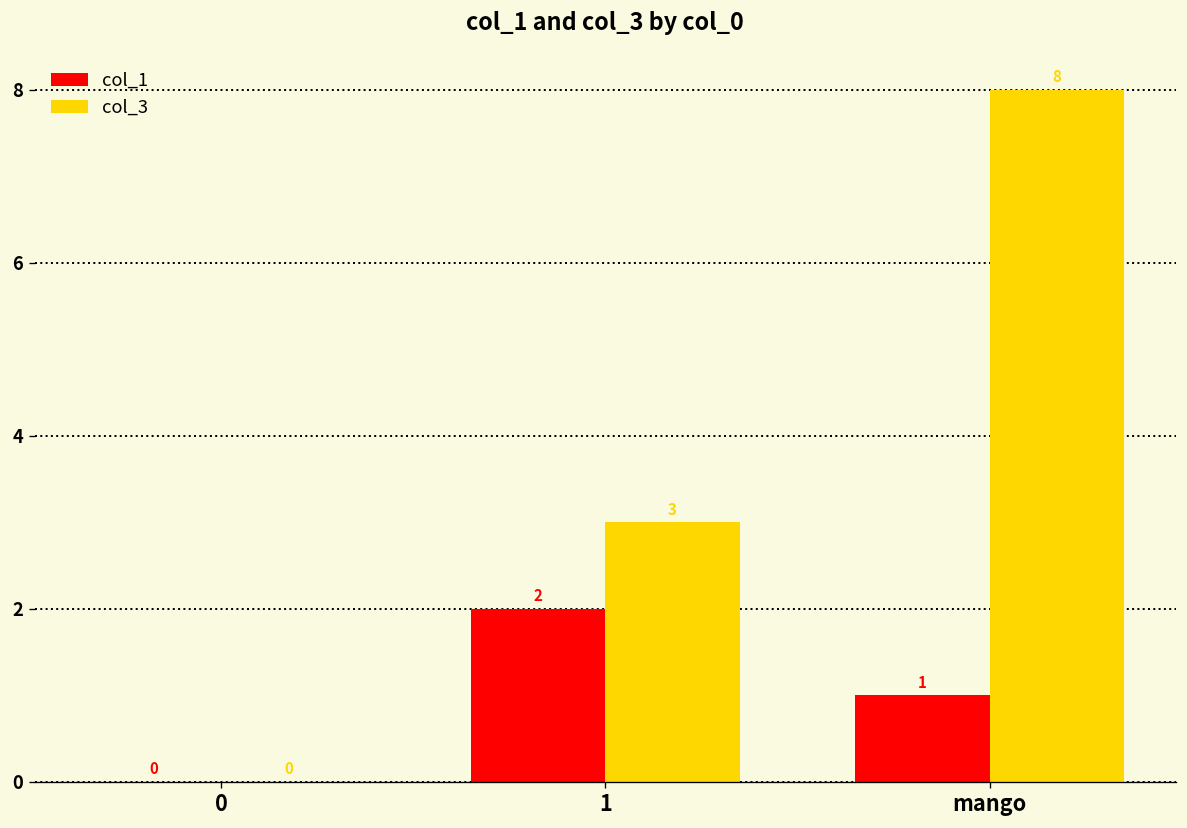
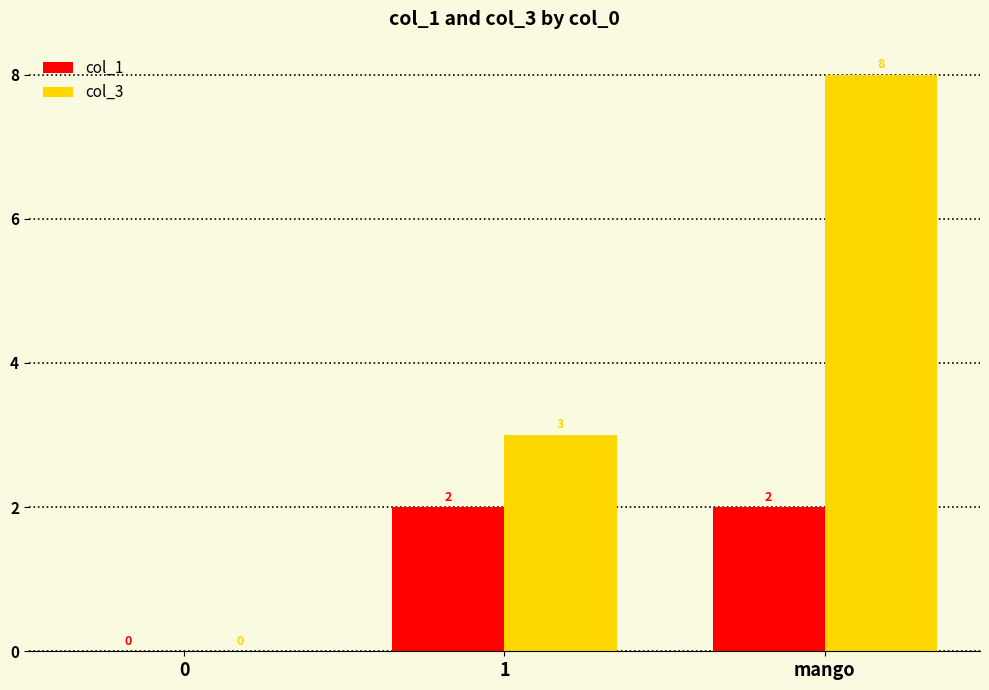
  {
    "col_1": {
      "0": 0,
      "1": 2,
-     "mango": 1
+     "mango": 2
    },
    "col_3": {
      "0": 0,
      "1": 3,
      "mango": 8
    }
  }
